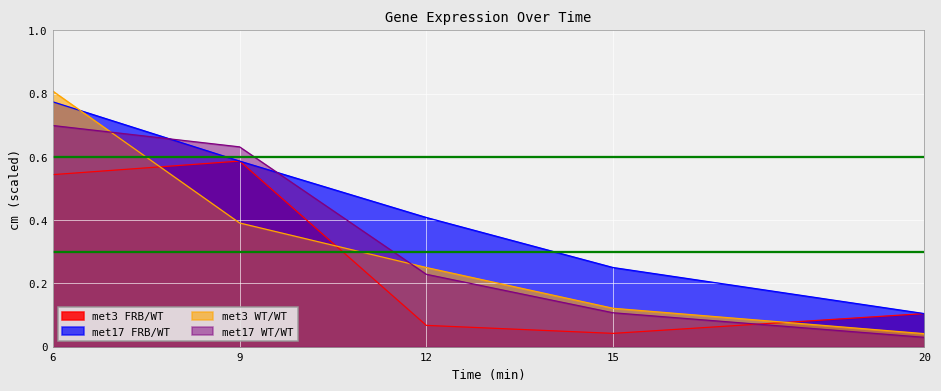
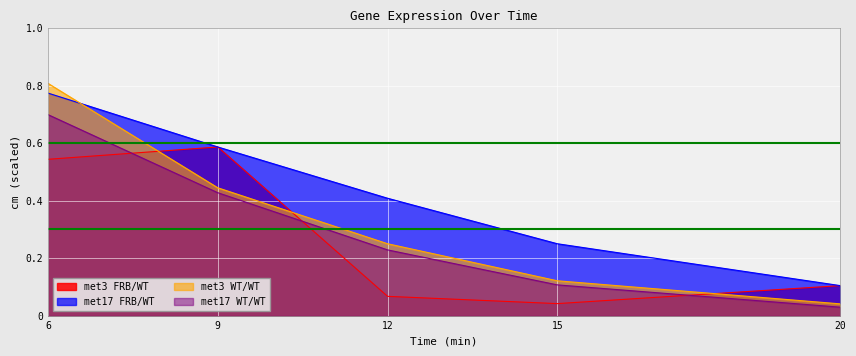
  {
    "met3 FRB/WT": {
      "6": 0.54,
      "12": 0.07,
      "15": 0.04
    },
    "met17 FRB/WT": {
      "6": 0.77,
      "12": 0.41,
      "15": 0.25
    },
    "met3 WT/WT": {
      "6": 0.81,
-     "9": 0.39,
+     "9": 0.44,
      "12": 0.25,
      "15": 0.12,
      "20": 0.04
    },
    "met17 WT/WT": {
      "6": 0.70,
-     "9": 0.63,
+     "9": 0.43,
      "12": 0.23,
      "15": 0.11,
      "20": 0.03
    }
  }
